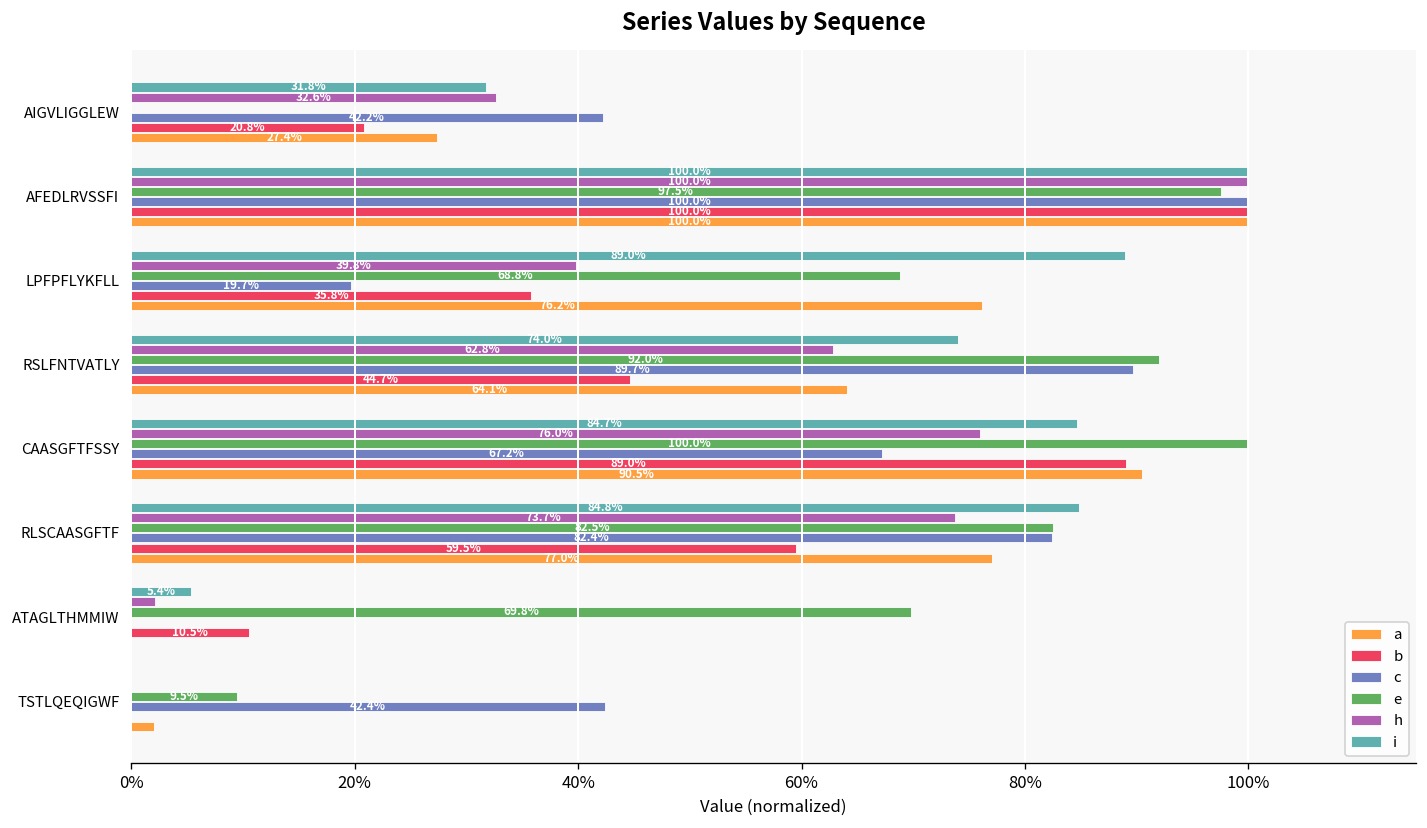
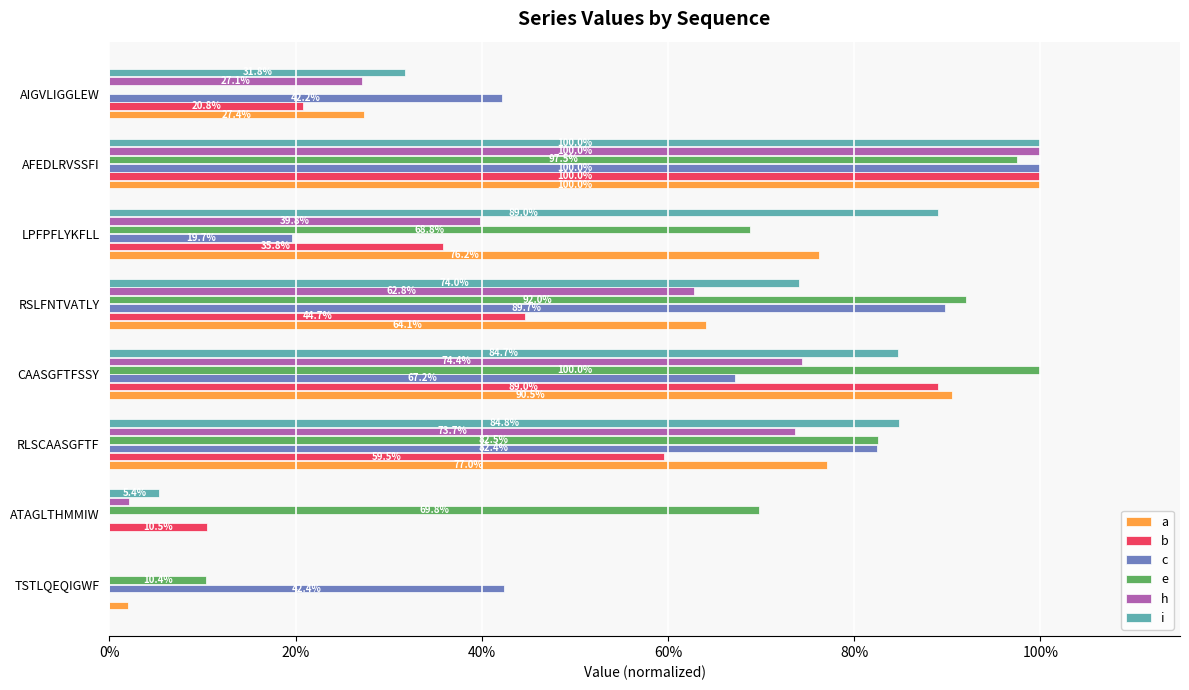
  {
    "a": {
      "AIGVLIGGLEW": "27.4%",
      "AFEDLRVSSFI": "100.0%",
      "LPFPFLYKFLL": "76.2%",
      "RSLFNTVATLY": "64.1%",
      "CAASGFTFSSY": "90.5%",
      "RLSCAASGFTF": "77.0%"
    },
    "b": {
      "AIGVLIGGLEW": "20.8%",
      "LPFPFLYKFLL": "35.8%",
      "RSLFNTVATLY": "44.7%",
      "CAASGFTFSSY": "89.0%",
      "RLSCAASGFTF": "59.5%",
      "ATAGLTHMMIW": "10.5%"
    },
    "e": {
      "AFEDLRVSSFI": "97.5%",
      "LPFPFLYKFLL": "68.8%",
      "RSLFNTVATLY": "92.0%",
      "CAASGFTFSSY": "100.0%",
      "ATAGLTHMMIW": "69.8%",
-     "TSTLQEQIGWF": "9.5%"
+     "TSTLQEQIGWF": "10.4%"
    },
    "h": {
-     "AIGVLIGGLEW": "32.6%",
+     "AIGVLIGGLEW": "27.1%",
      "AFEDLRVSSFI": "100.0%",
      "LPFPFLYKFLL": "39.8%",
      "RSLFNTVATLY": "62.8%",
-     "CAASGFTFSSY": "76.0%",
+     "CAASGFTFSSY": "74.4%",
      "RLSCAASGFTF": "73.7%"
    }
  }
